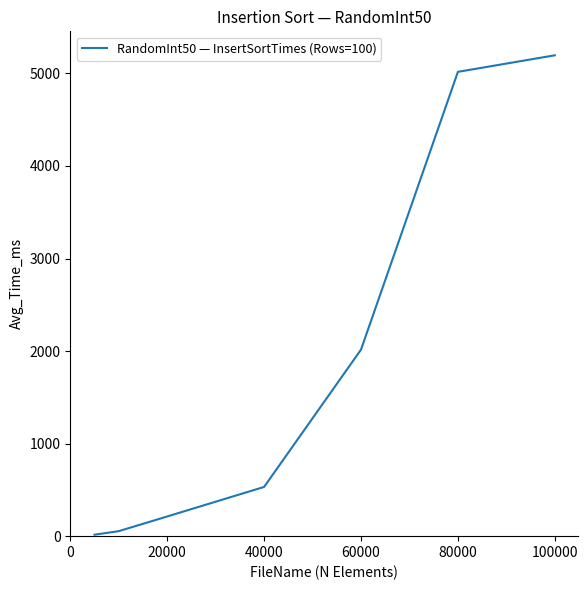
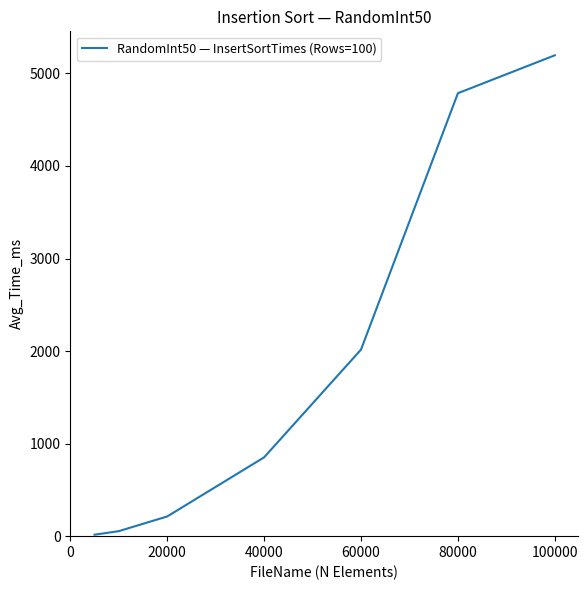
  {
    "20000": 200,
-   "40000": 500,
+   "40000": 900,
    "60000": 2000,
-   "80000": 5000,
+   "80000": 4800,
    "100000": 5200
  }
